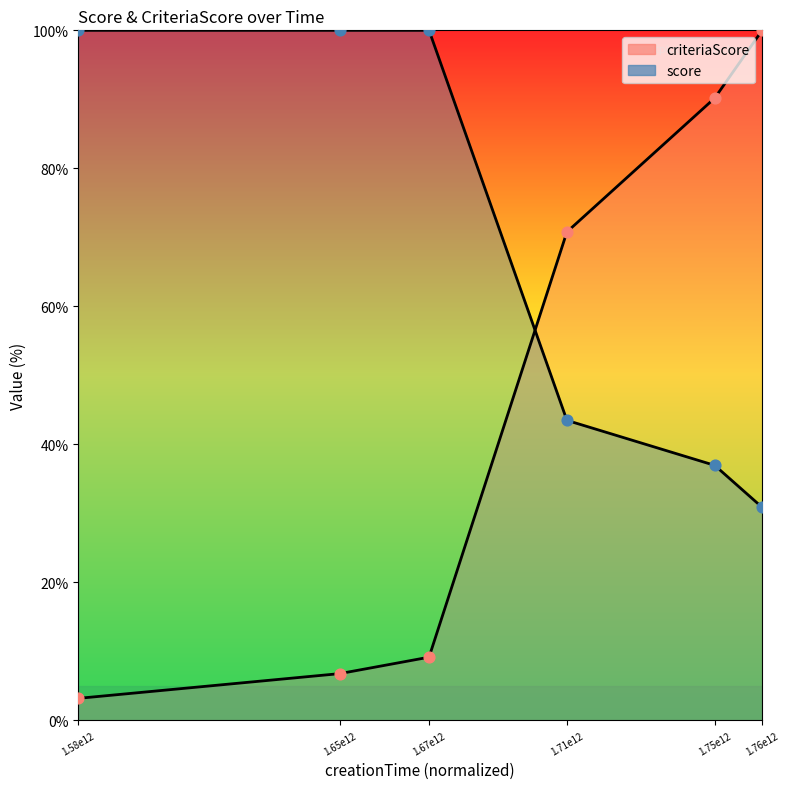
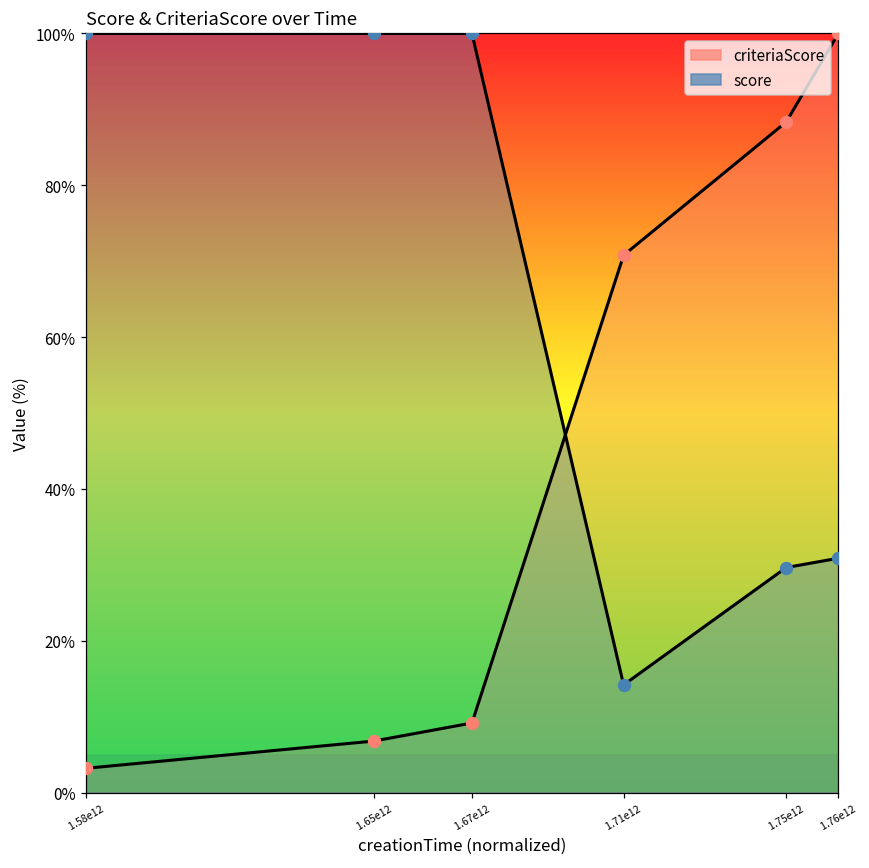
  {
    "criteriaScore": {
      "1.65e12": "7%",
      "1.67e12": "9%",
      "1.71e12": "71%",
-     "1.75e12": "90%",
+     "1.75e12": "88%",
      "1.76e12": "100%"
    },
    "score": {
      "1.58e12": "100%",
      "1.65e12": "100%",
      "1.67e12": "100%",
-     "1.71e12": "43%",
-     "1.75e12": "37%",
+     "1.71e12": "14%",
+     "1.75e12": "30%",
      "1.76e12": "31%"
    }
  }
